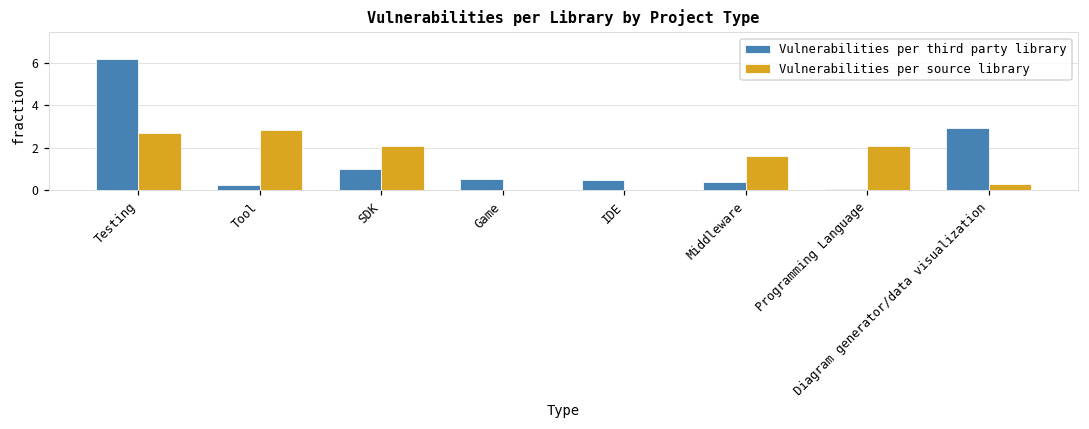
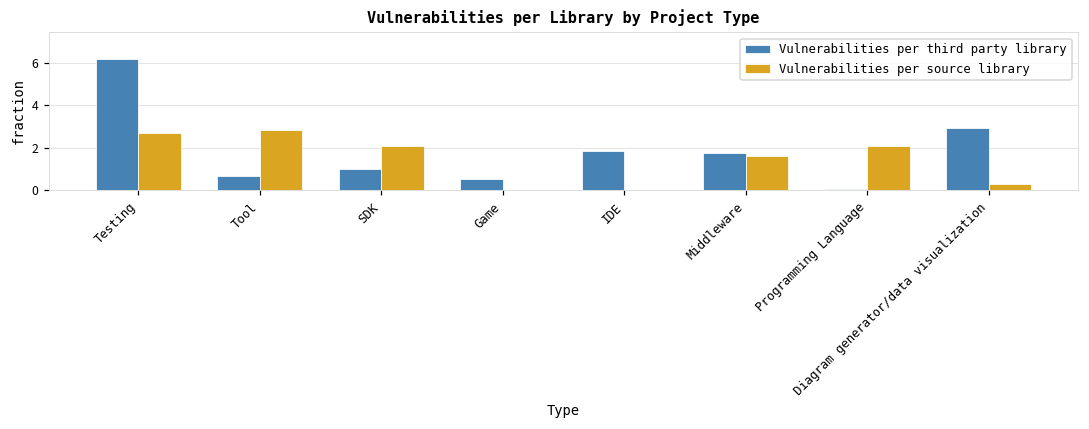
  {
    "Vulnerabilities per third party library": {
      "Testing": 6.2,
-     "Tool": 0.3,
+     "Tool": 0.7,
      "SDK": 1.0,
      "Game": 0.5,
-     "IDE": 0.5,
-     "Middleware": 0.4,
+     "IDE": 1.9,
+     "Middleware": 1.8,
      "Diagram generator/data visualization": 2.9
    },
    "Vulnerabilities per source library": {
      "Testing": 2.7,
      "Tool": 2.8,
      "SDK": 2.1,
      "Game": 0.0,
      "Middleware": 1.6,
      "Programming Language": 2.1,
      "Diagram generator/data visualization": 0.3
    }
  }
